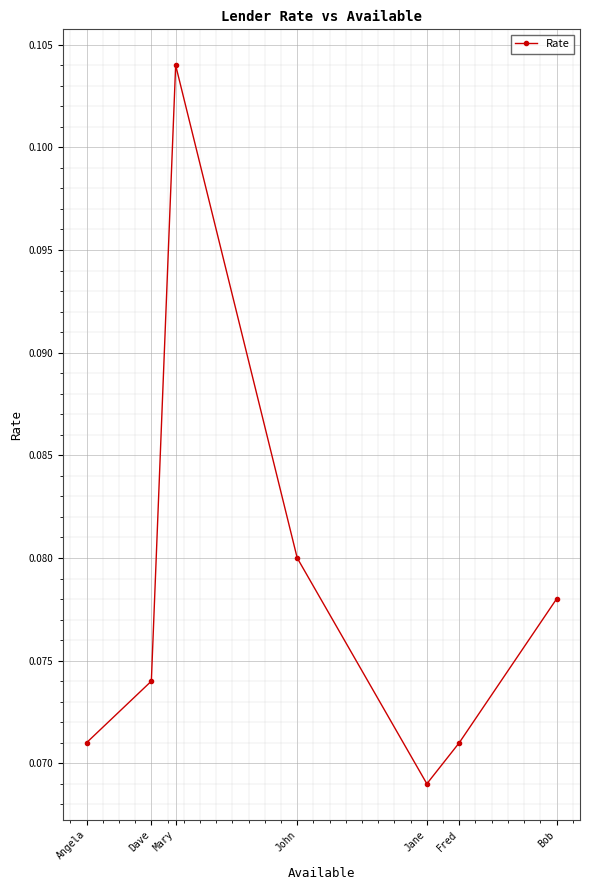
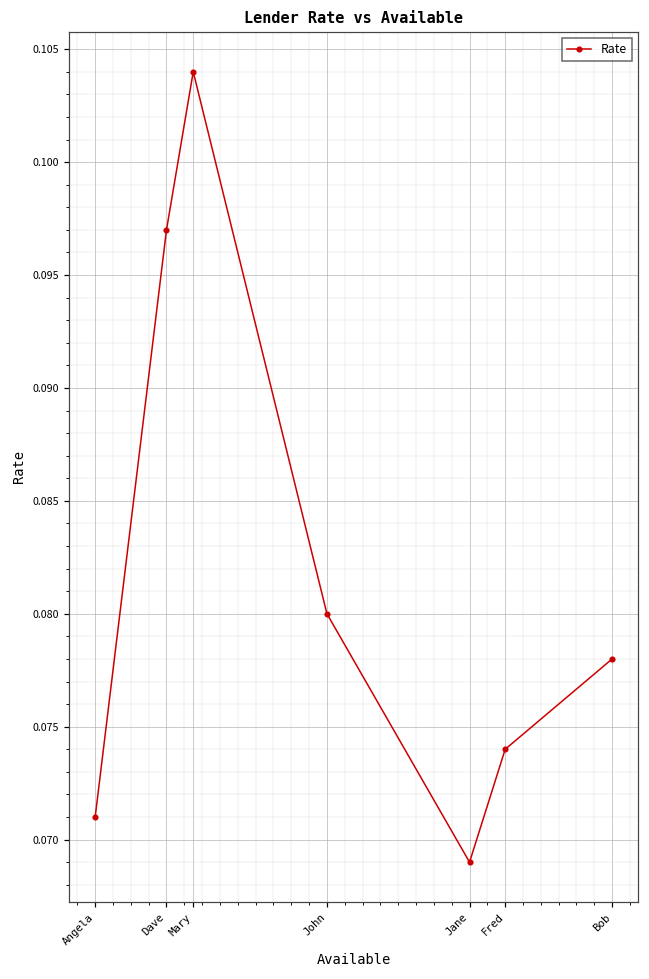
  {
    "Angela": 0.071,
-   "Dave": 0.074,
+   "Dave": 0.097,
    "Mary": 0.104,
    "John": 0.080,
    "Jane": 0.069,
-   "Fred": 0.071,
+   "Fred": 0.074,
    "Bob": 0.078
  }
